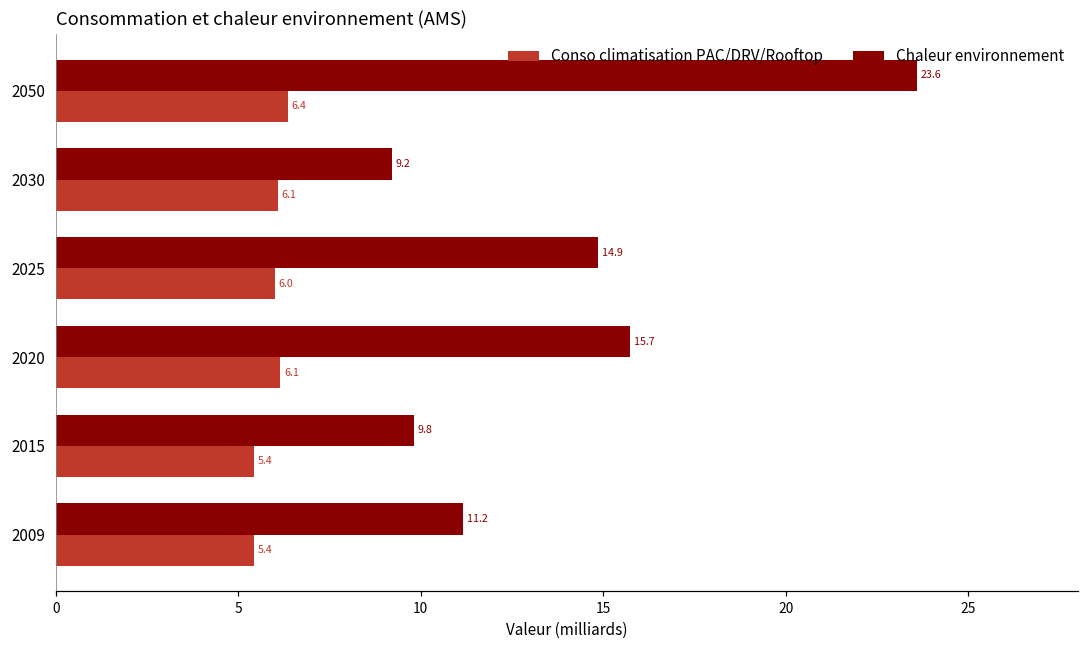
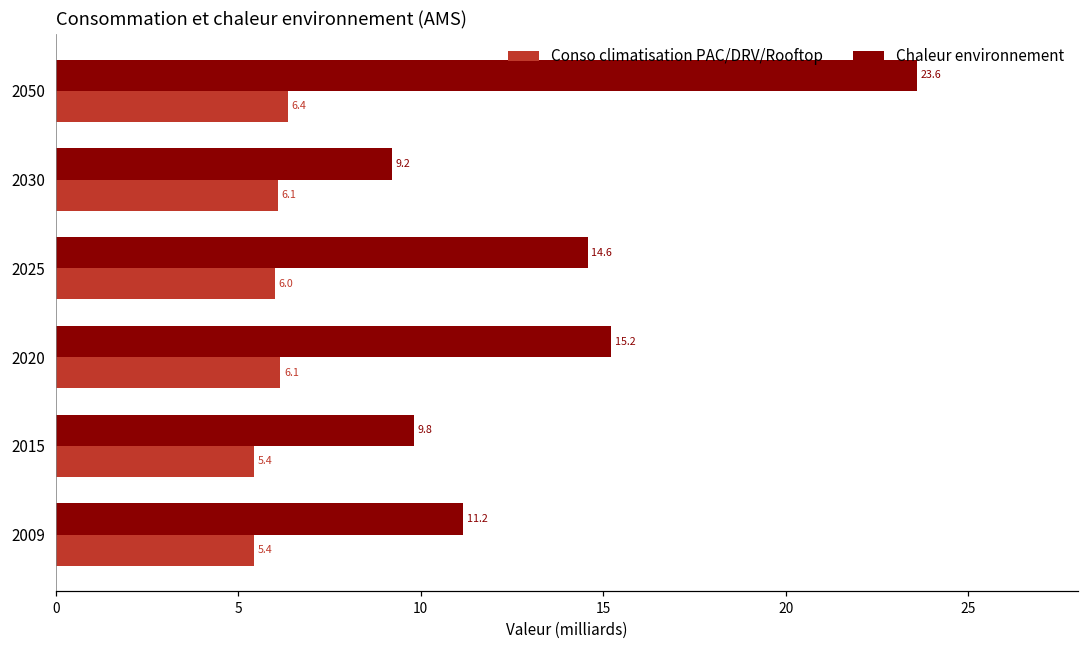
  {
    "Conso climatisation PAC/DRV/Rooftop": {
      "2050": 6.4,
      "2030": 6.1,
      "2025": 6.0,
      "2020": 6.1,
      "2015": 5.4,
      "2009": 5.4
    },
    "Chaleur environnement": {
      "2050": 23.6,
      "2030": 9.2,
-     "2025": 14.9,
-     "2020": 15.7,
+     "2025": 14.6,
+     "2020": 15.2,
      "2015": 9.8,
      "2009": 11.2
    }
  }
